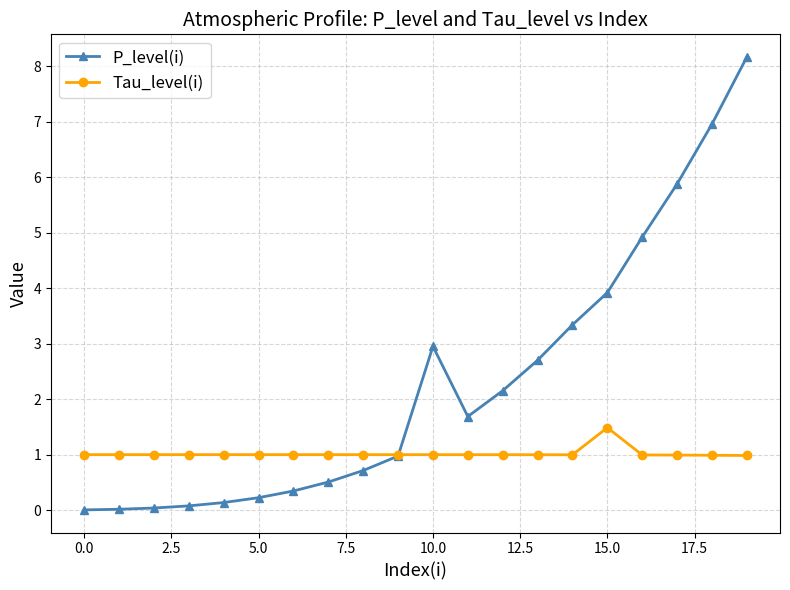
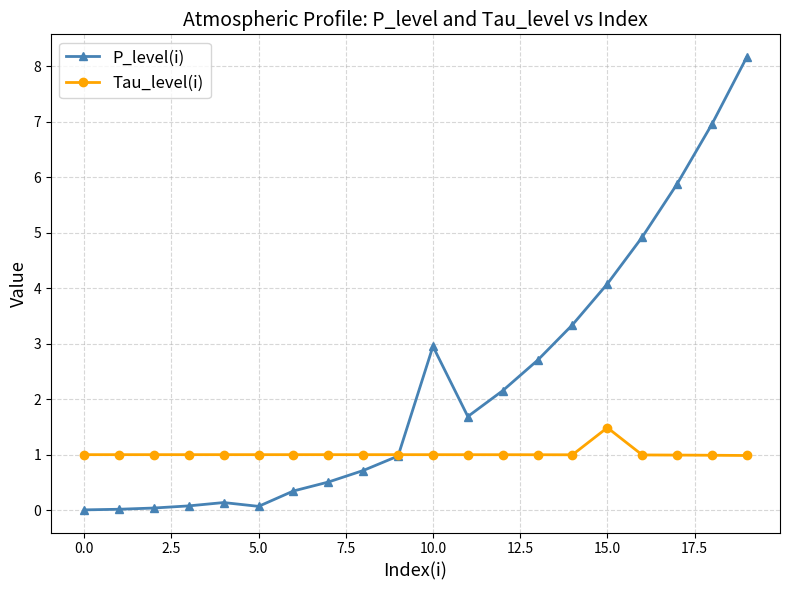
  {
    "P_level(i)": {
      "0.0": 0.0,
-     "5.0": 0.2,
+     "5.0": 0.1,
      "10.0": 3.0,
-     "15.0": 3.9
+     "15.0": 4.1
    },
    "Tau_level(i)": {
      "0.0": 1.0,
      "5.0": 1.0,
      "10.0": 1.0,
      "15.0": 1.5
    }
  }
